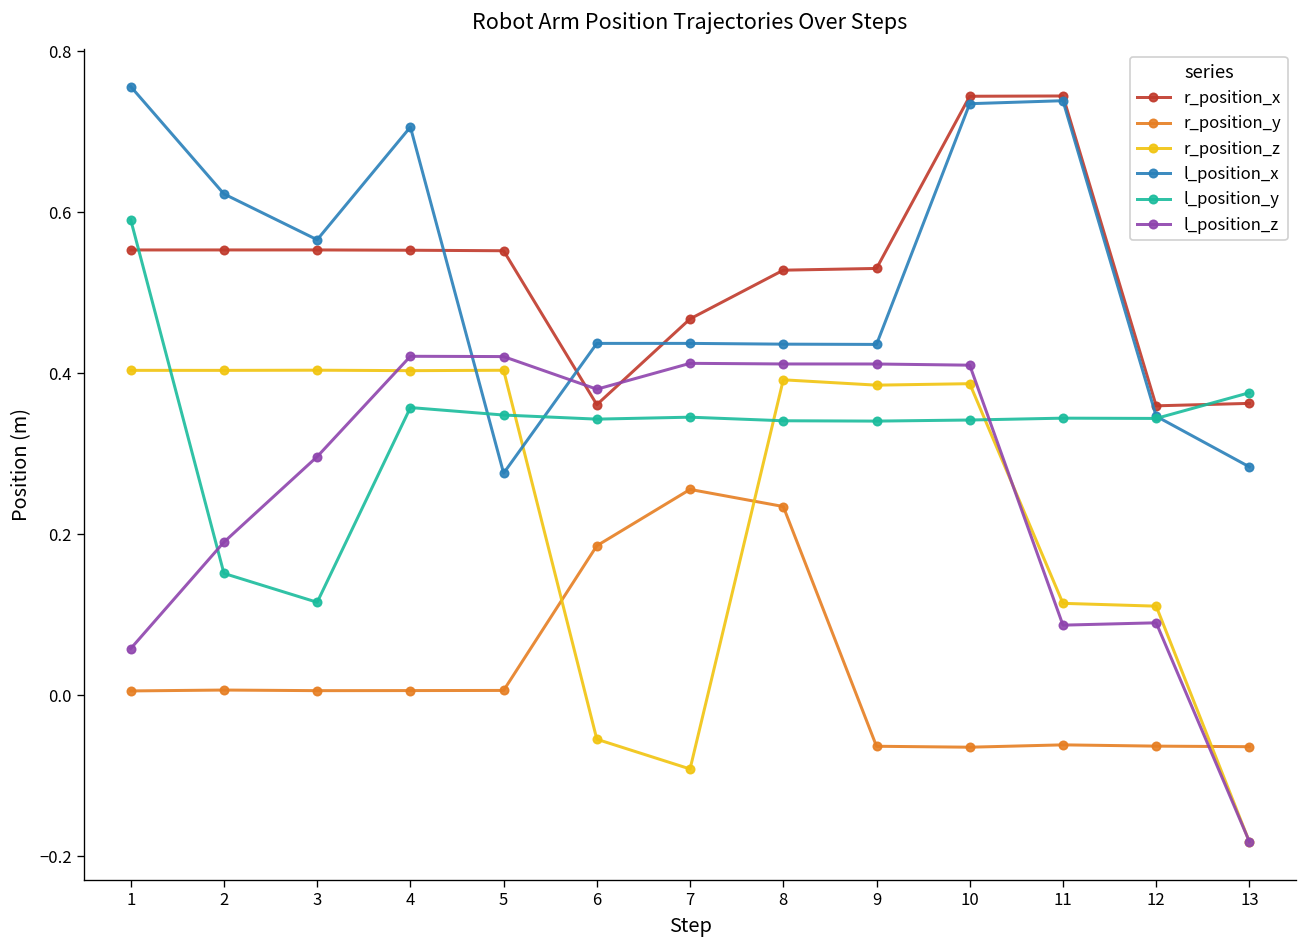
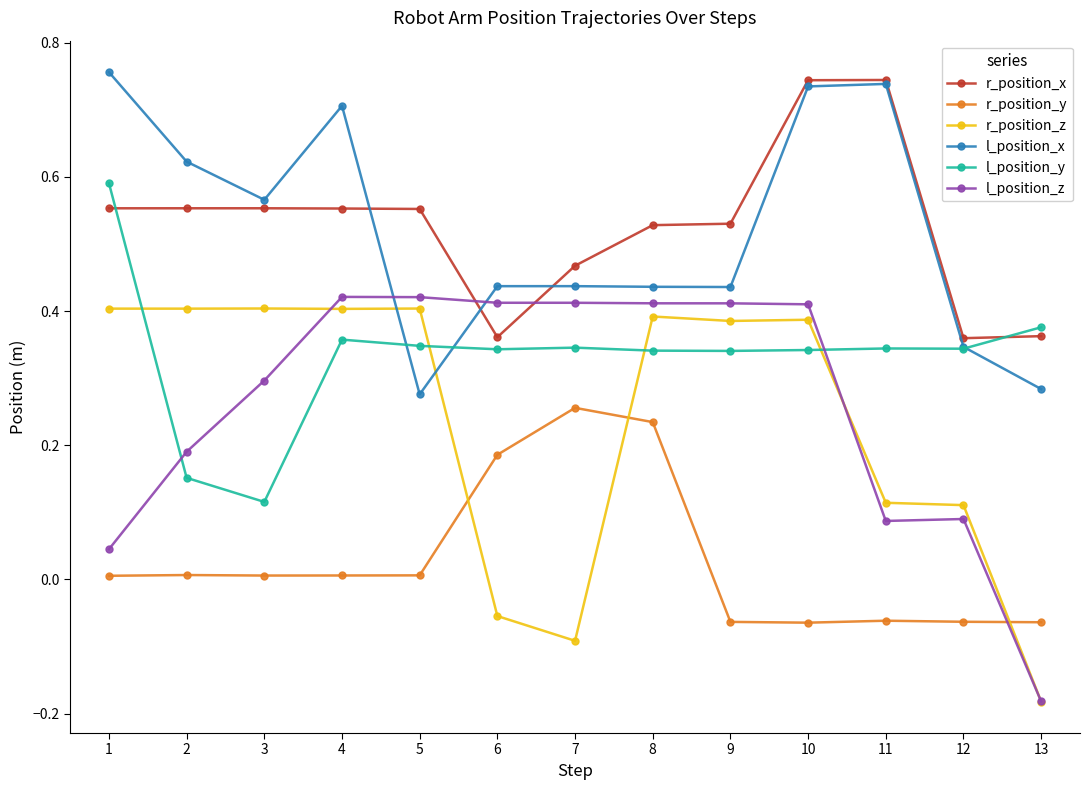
  {
    "r_position_x": {
      "1": 0.55,
      "2": 0.55,
      "3": 0.55,
      "4": 0.55,
      "5": 0.55,
      "6": 0.36,
      "7": 0.47,
      "8": 0.53,
      "9": 0.53,
      "10": 0.74,
      "11": 0.74,
      "12": 0.36,
      "13": 0.36
    },
    "r_position_y": {
      "1": 0.01,
      "2": 0.01,
      "3": 0.01,
      "4": 0.01,
      "5": 0.01,
      "6": 0.19,
      "7": 0.26,
      "8": 0.23,
      "9": -0.06,
      "10": -0.06,
      "11": -0.06,
      "12": -0.06,
      "13": -0.06
    },
    "r_position_z": {
      "1": 0.40,
      "2": 0.40,
      "3": 0.40,
      "4": 0.40,
      "5": 0.40,
      "6": -0.05,
      "7": -0.09,
      "8": 0.39,
      "9": 0.39,
      "10": 0.39,
      "11": 0.11,
      "12": 0.11
    },
    "l_position_x": {
      "1": 0.76,
      "2": 0.62,
      "3": 0.57,
      "4": 0.71,
      "5": 0.28,
      "6": 0.44,
      "7": 0.44,
      "8": 0.44,
      "9": 0.44,
      "10": 0.74,
      "11": 0.74,
      "13": 0.28
    },
    "l_position_y": {
      "1": 0.59,
      "2": 0.15,
      "3": 0.12,
      "4": 0.36,
      "5": 0.35,
      "6": 0.34,
      "7": 0.35,
      "8": 0.34,
      "9": 0.34,
      "10": 0.34,
      "11": 0.34,
      "13": 0.38
    },
    "l_position_z": {
-     "1": 0.06,
+     "1": 0.04,
      "2": 0.19,
      "3": 0.30,
      "4": 0.42,
      "5": 0.42,
-     "6": 0.38,
+     "6": 0.41,
      "7": 0.41,
      "8": 0.41,
      "9": 0.41,
      "10": 0.41,
      "11": 0.09,
      "12": 0.09
    }
  }
